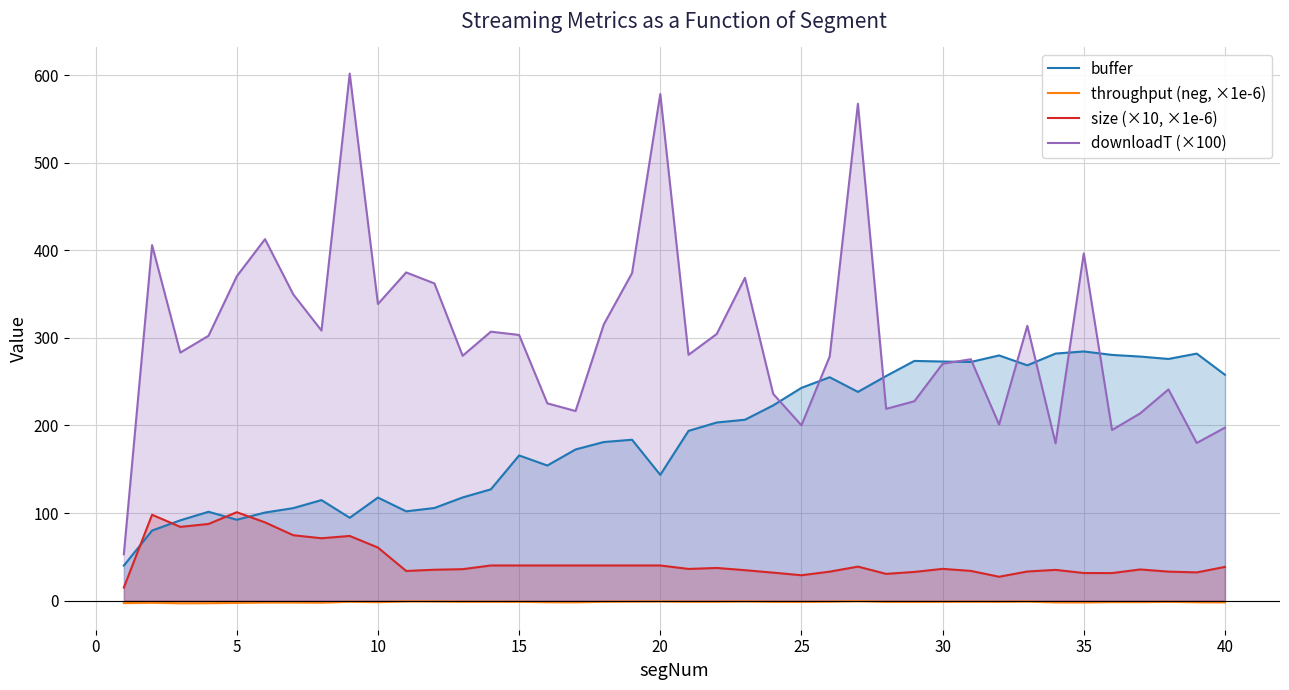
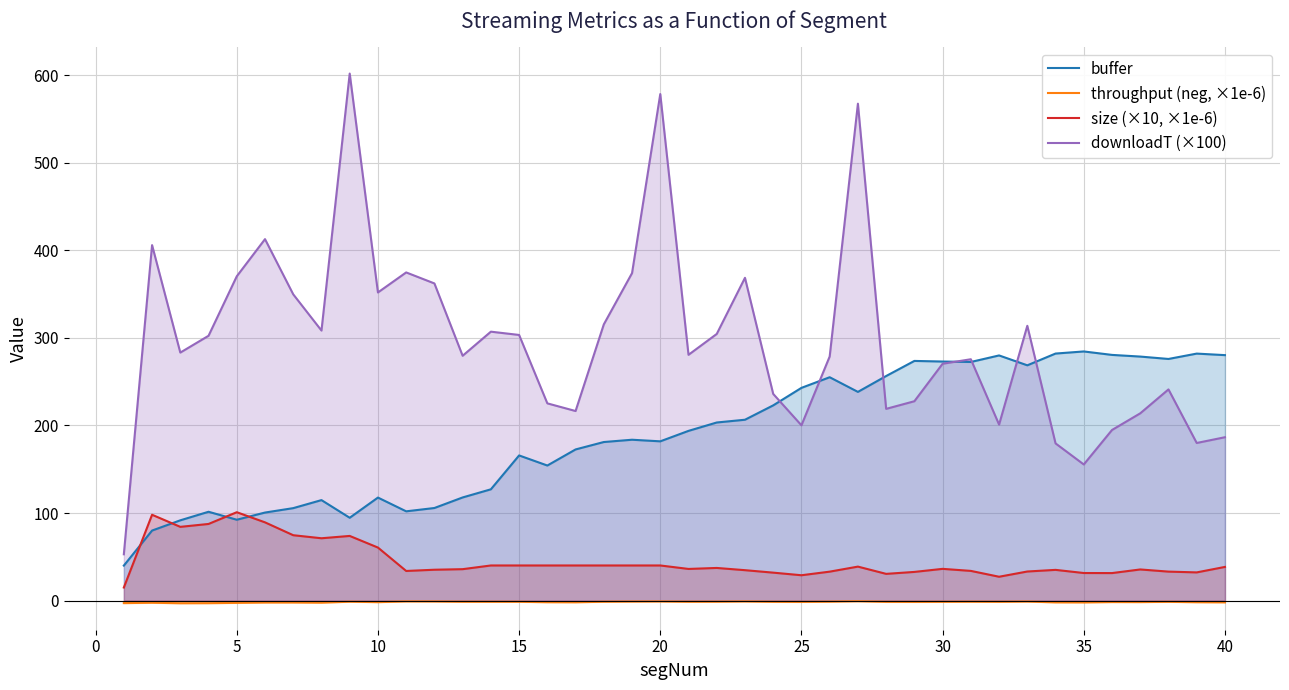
  {
    "buffer": {
      "5": 90,
      "10": 120,
      "15": 170,
-     "20": 140,
+     "20": 180,
      "25": 240,
      "35": 280,
-     "40": 260
+     "40": 280
    },
    "size (×10, ×1e-6)": {
      "5": 100,
      "10": 60,
      "15": 40,
      "20": 40,
      "25": 30,
      "30": 40,
      "35": 30,
      "40": 40
    },
    "downloadT (×100)": {
      "5": 370,
-     "10": 340,
+     "10": 350,
      "15": 300,
      "20": 580,
      "25": 200,
-     "35": 400,
-     "40": 200
+     "35": 160,
+     "40": 190
    }
  }
